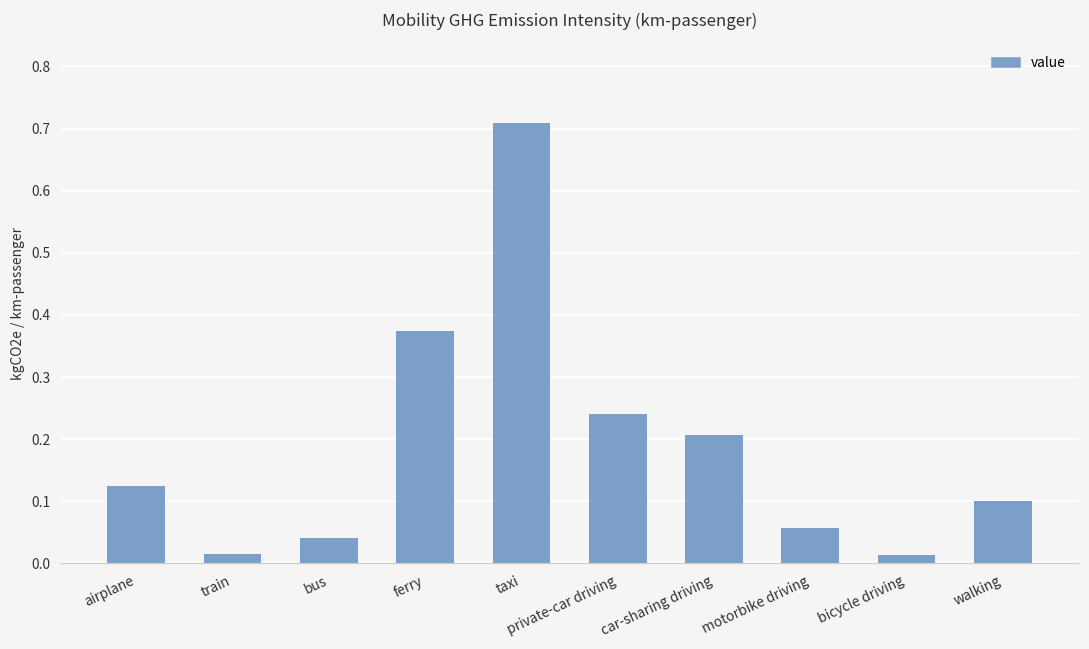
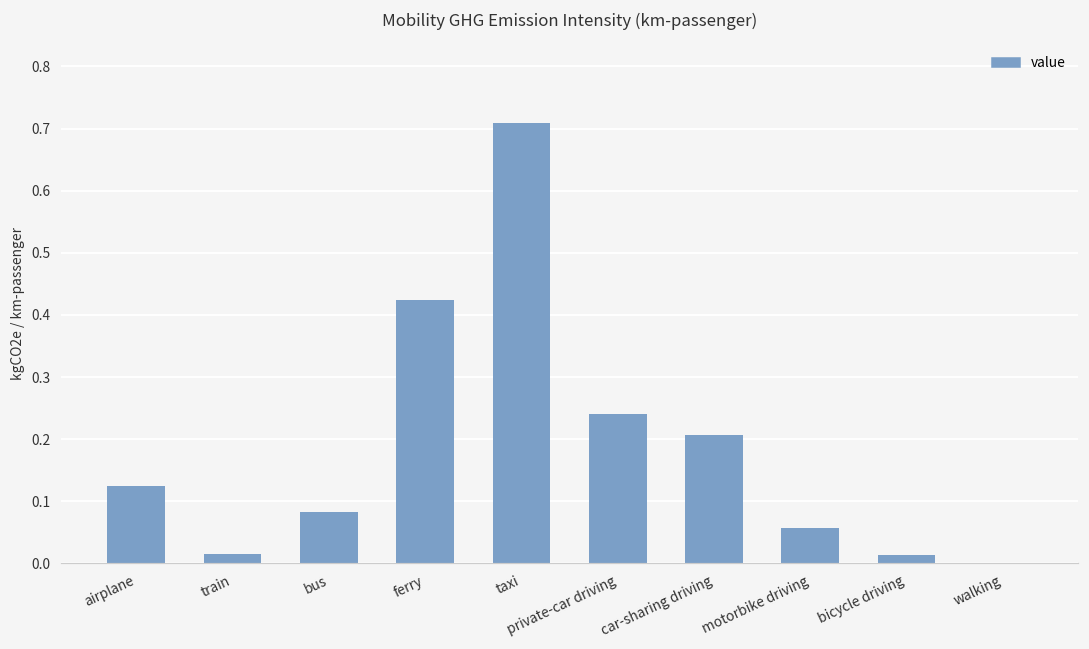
  {
    "airplane": 0.12,
    "train": 0.02,
-   "bus": 0.04,
-   "ferry": 0.37,
+   "bus": 0.08,
+   "ferry": 0.42,
    "taxi": 0.71,
    "private-car driving": 0.24,
    "car-sharing driving": 0.21,
    "motorbike driving": 0.06,
    "bicycle driving": 0.01,
-   "walking": 0.1
+   "walking": 0.0
  }
